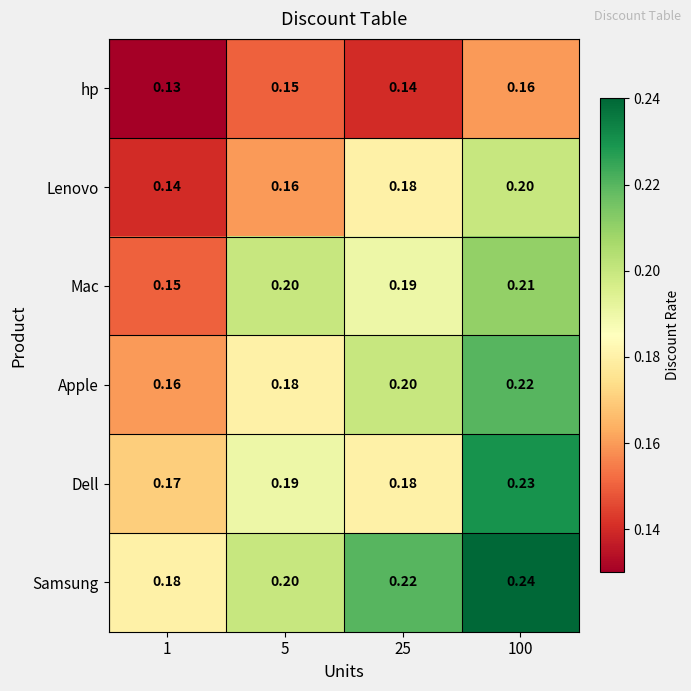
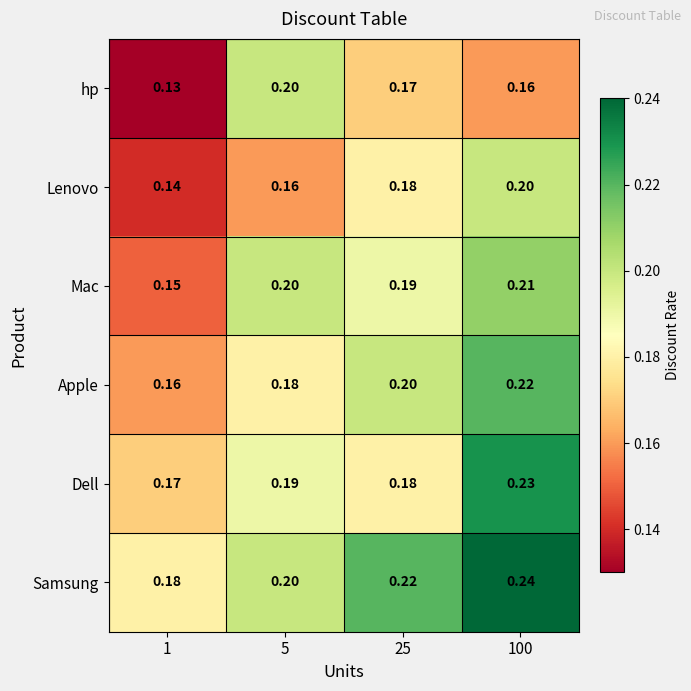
  {
    "hp": {
      "1": 0.13,
-     "5": 0.15,
-     "25": 0.14,
+     "5": 0.20,
+     "25": 0.17,
      "100": 0.16
    },
    "Lenovo": {
      "1": 0.14,
      "5": 0.16,
      "25": 0.18,
      "100": 0.20
    },
    "Mac": {
      "1": 0.15,
      "5": 0.20,
      "25": 0.19,
      "100": 0.21
    },
    "Apple": {
      "1": 0.16,
      "5": 0.18,
      "25": 0.20,
      "100": 0.22
    },
    "Dell": {
      "1": 0.17,
      "5": 0.19,
      "25": 0.18,
      "100": 0.23
    },
    "Samsung": {
      "1": 0.18,
      "5": 0.20,
      "25": 0.22,
      "100": 0.24
    }
  }
